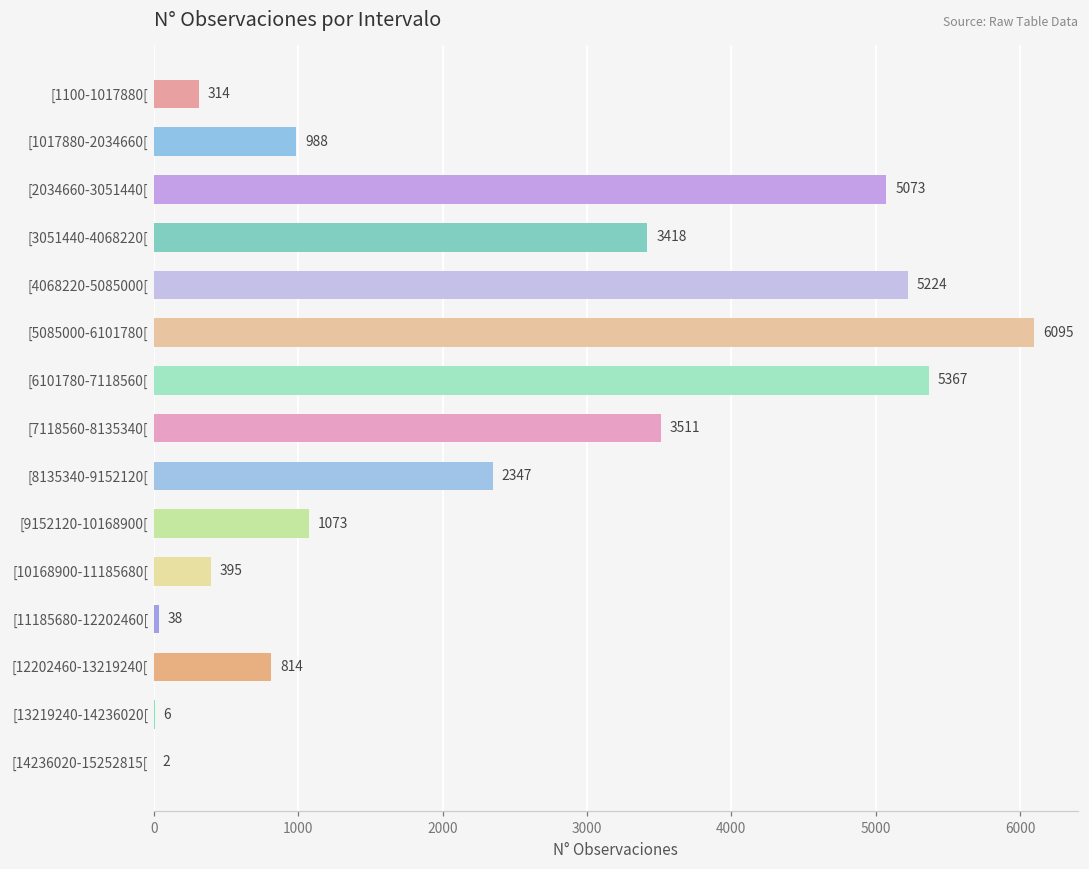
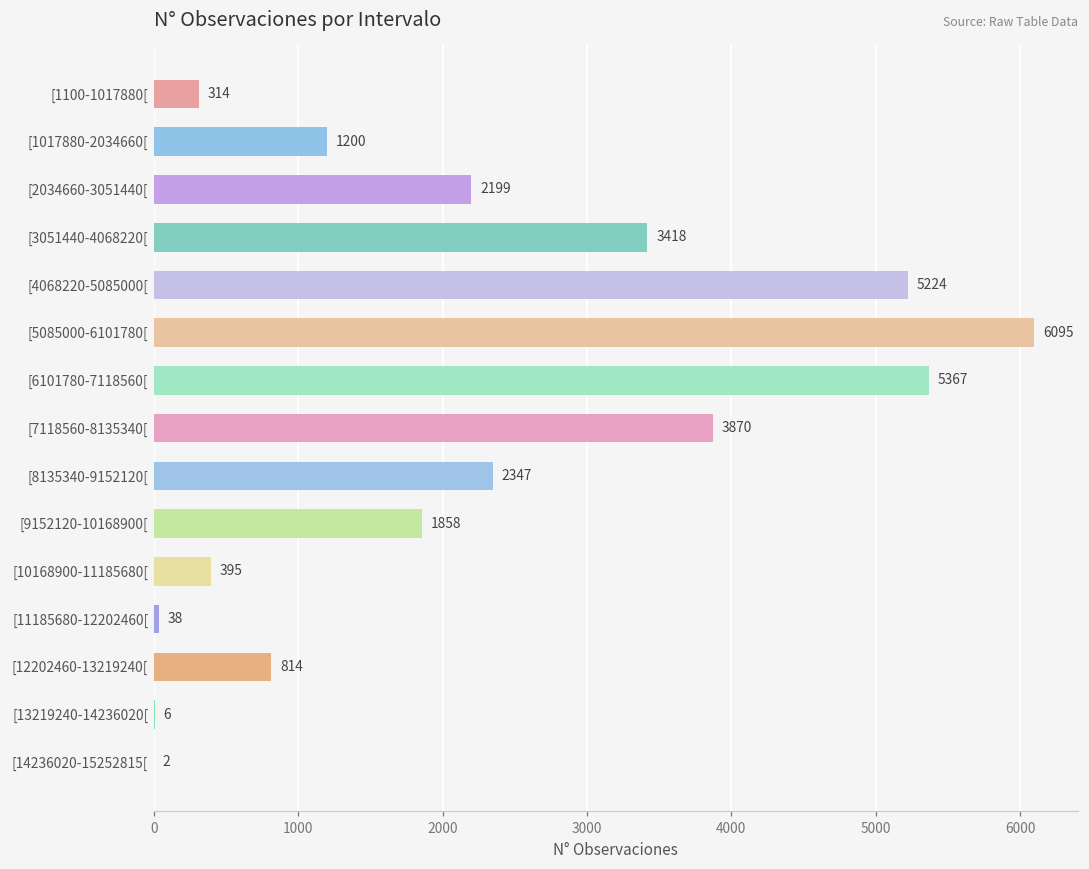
  {
    "[1100-1017880[": 314,
-   "[1017880-2034660[": 988,
-   "[2034660-3051440[": 5073,
+   "[1017880-2034660[": 1200,
+   "[2034660-3051440[": 2199,
    "[3051440-4068220[": 3418,
    "[4068220-5085000[": 5224,
    "[5085000-6101780[": 6095,
    "[6101780-7118560[": 5367,
-   "[7118560-8135340[": 3511,
+   "[7118560-8135340[": 3870,
    "[8135340-9152120[": 2347,
-   "[9152120-10168900[": 1073,
+   "[9152120-10168900[": 1858,
    "[10168900-11185680[": 395,
    "[11185680-12202460[": 38,
    "[12202460-13219240[": 814,
    "[13219240-14236020[": 6,
    "[14236020-15252815[": 2
  }
